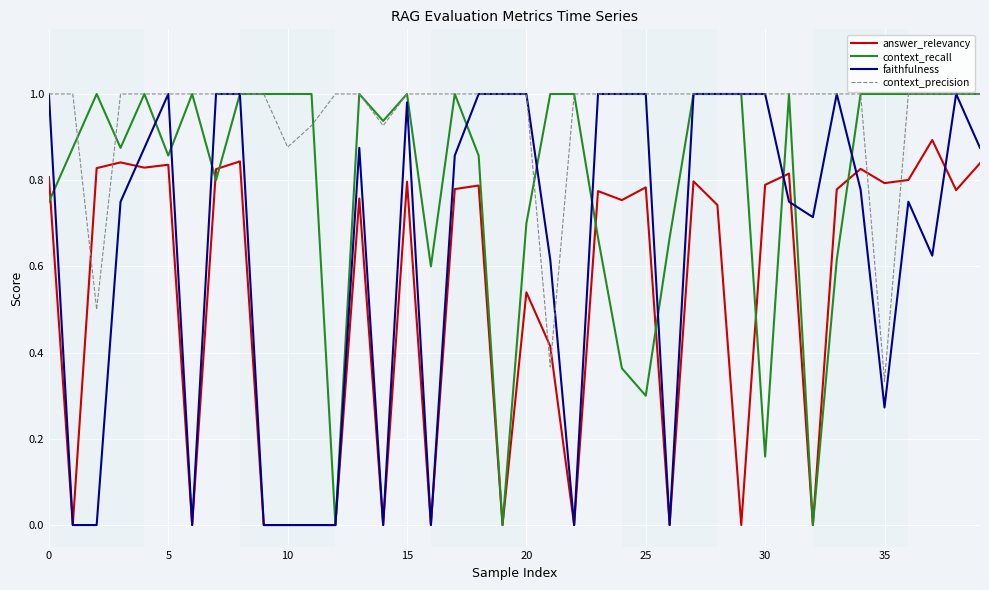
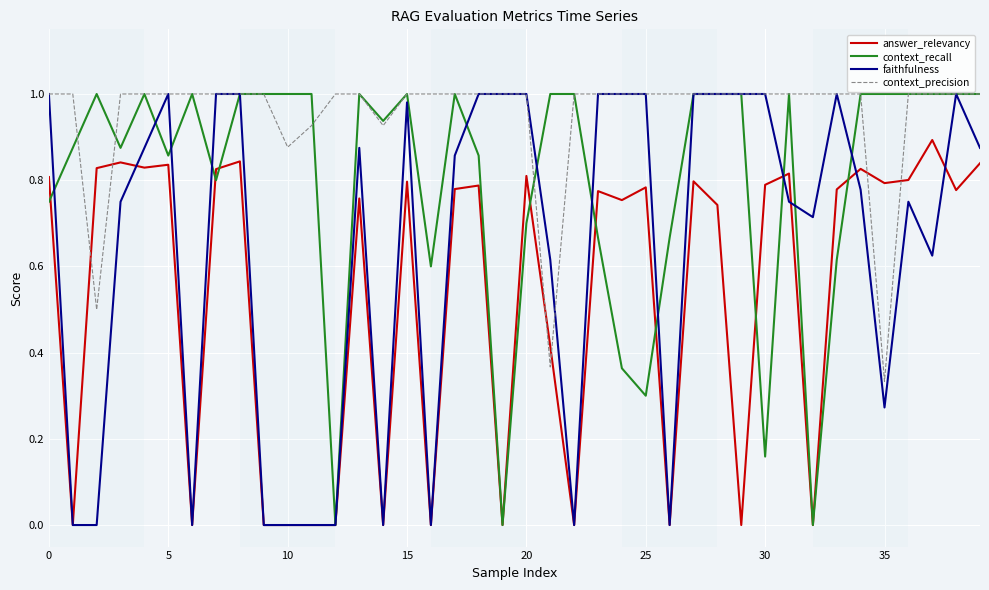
  {
    "answer_relevancy": {
      "0": 0.81,
      "5": 0.84,
      "15": 0.80,
-     "20": 0.54,
+     "20": 0.81,
      "25": 0.78,
      "30": 0.79,
      "35": 0.79
    },
    "context_recall": {
      "0": 0.75,
      "5": 0.86,
      "10": 1.00,
      "20": 0.70,
      "25": 0.30,
      "30": 0.16,
      "35": 1.00
    },
    "faithfulness": {
      "15": 0.98,
      "35": 0.27
    },
    "context_precision": {
      "10": 0.88,
      "35": 0.33
    }
  }
